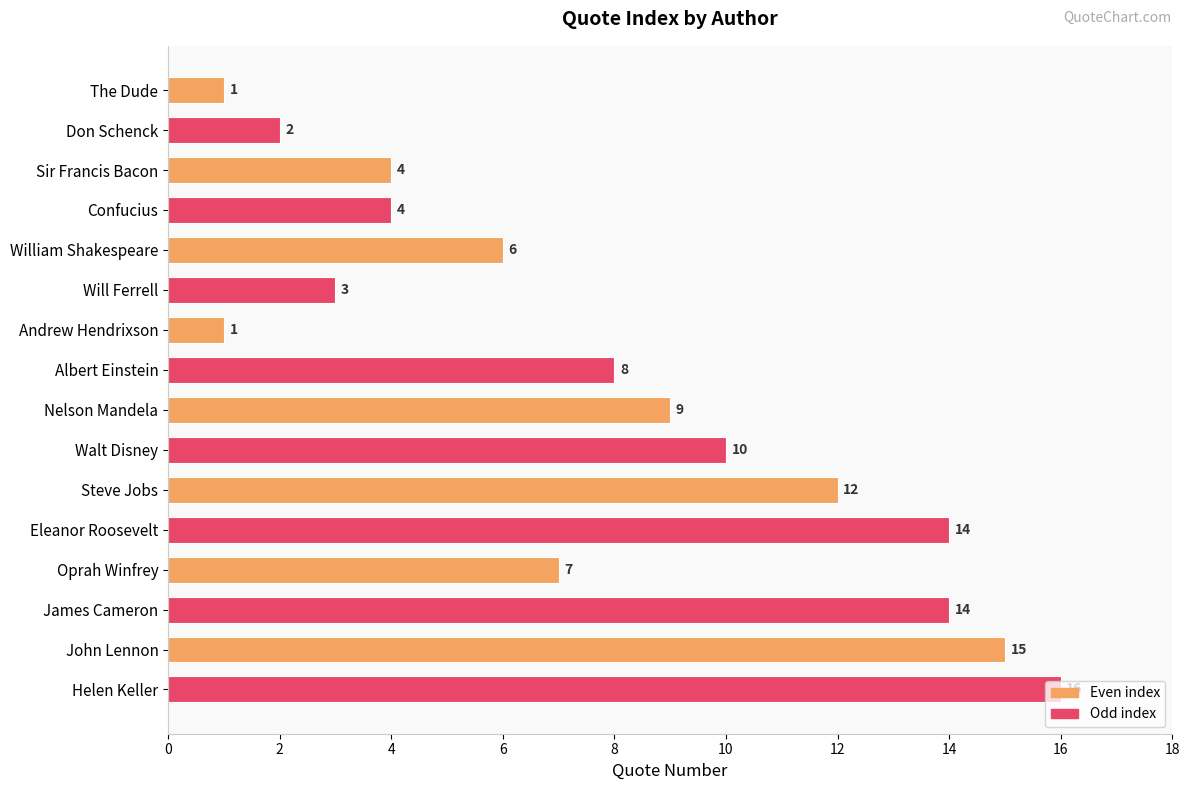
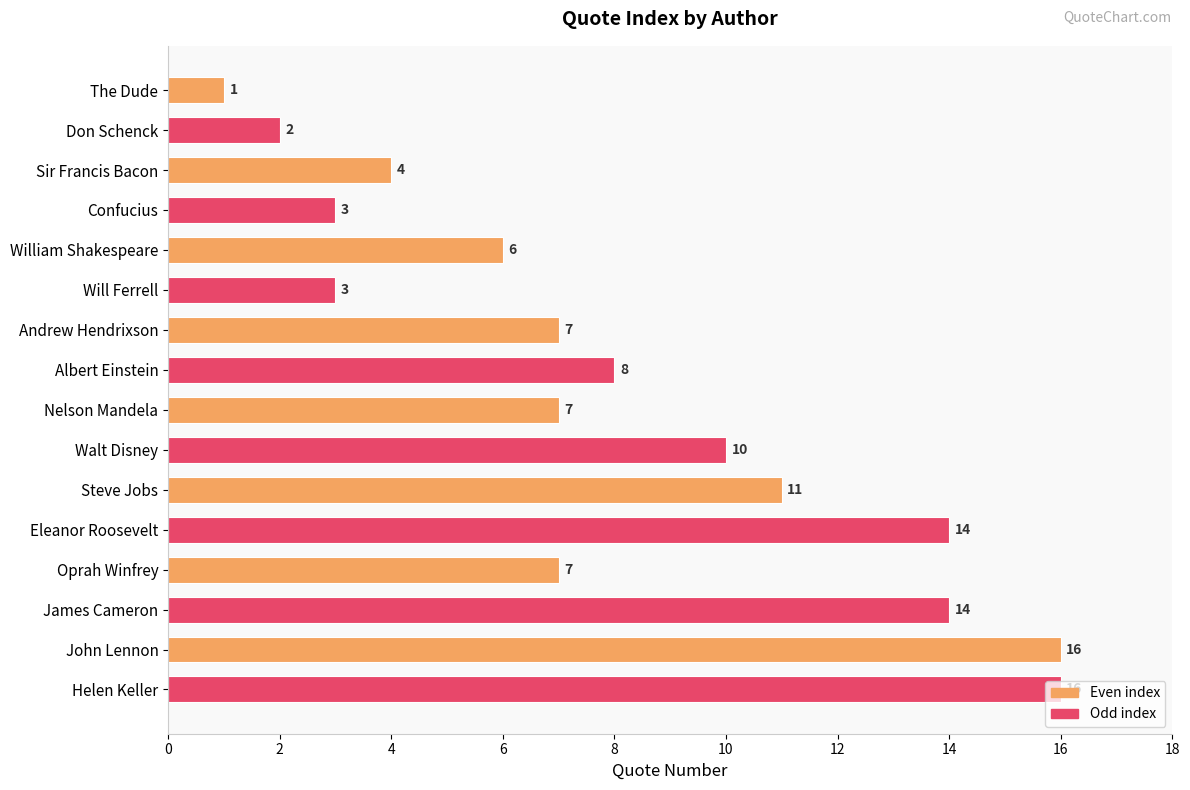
  {
    "The Dude": 1,
    "Don Schenck": 2,
    "Sir Francis Bacon": 4,
-   "Confucius": 4,
+   "Confucius": 3,
    "William Shakespeare": 6,
    "Will Ferrell": 3,
-   "Andrew Hendrixson": 1,
+   "Andrew Hendrixson": 7,
    "Albert Einstein": 8,
-   "Nelson Mandela": 9,
+   "Nelson Mandela": 7,
    "Walt Disney": 10,
-   "Steve Jobs": 12,
+   "Steve Jobs": 11,
    "Eleanor Roosevelt": 14,
    "Oprah Winfrey": 7,
    "James Cameron": 14,
-   "John Lennon": 15
+   "John Lennon": 16
  }
